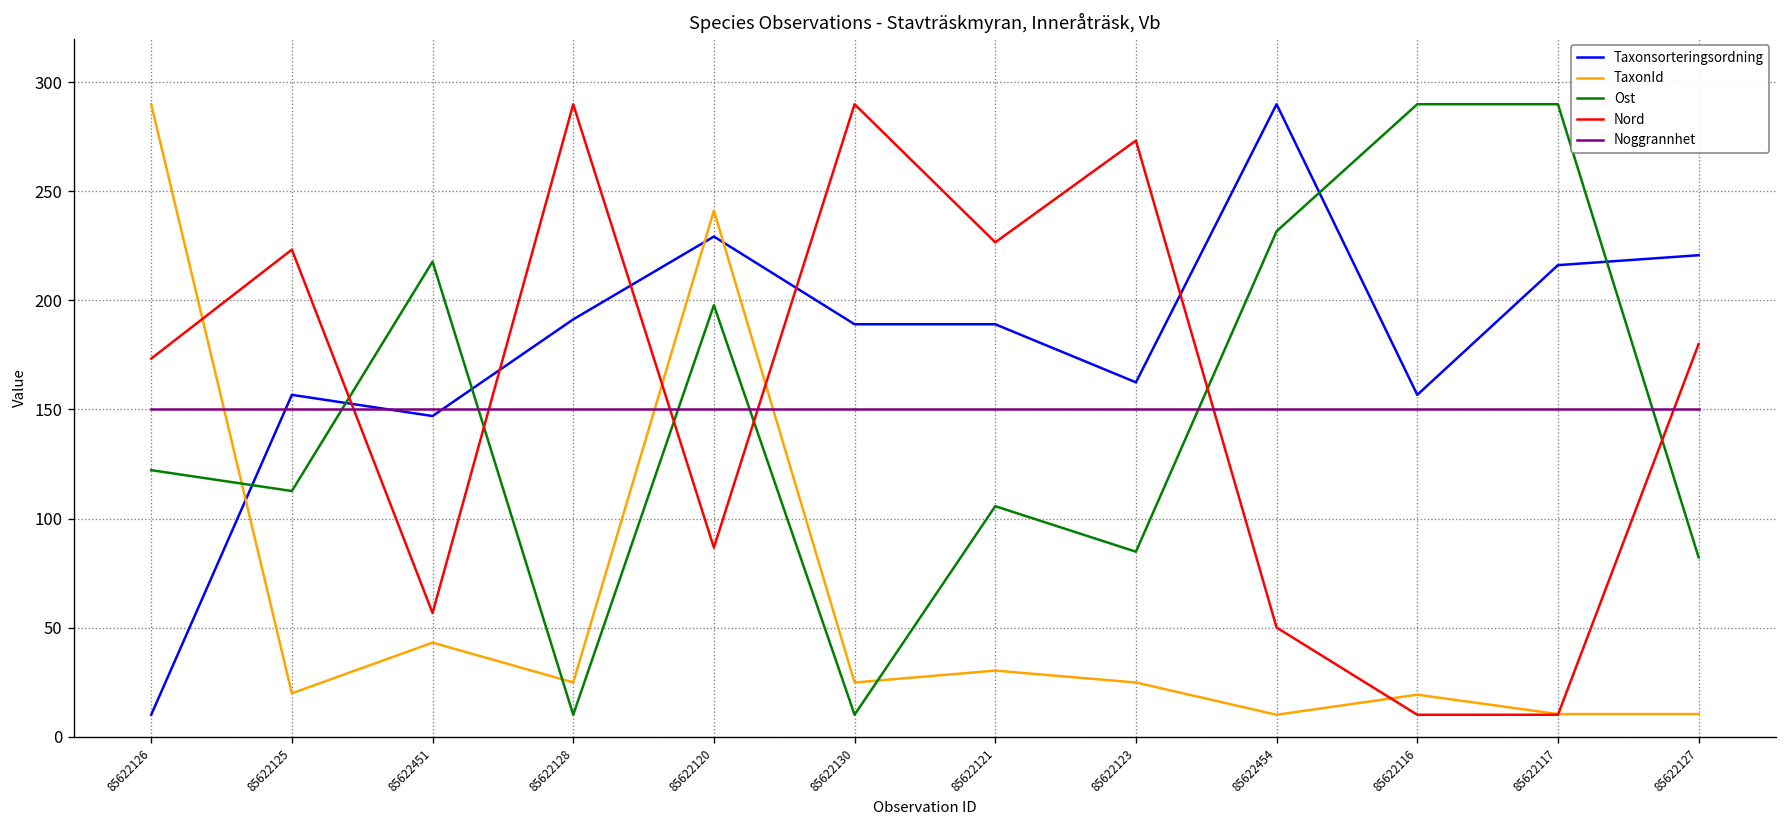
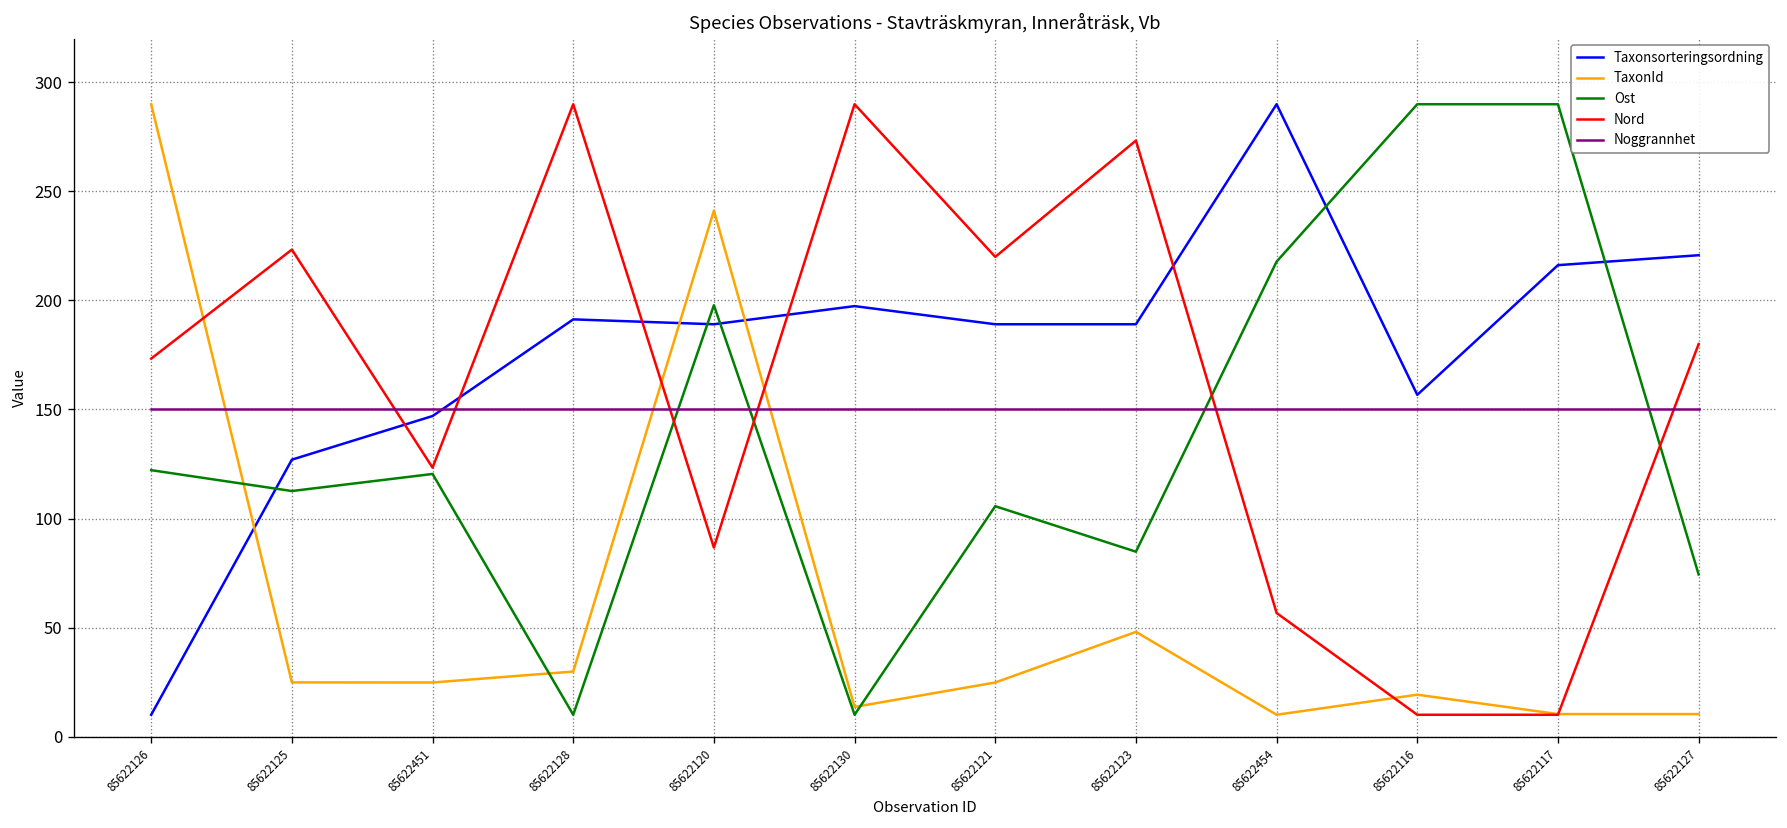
  {
    "Taxonsorteringsordning": {
      "85622126": 10,
-     "85622125": 157,
+     "85622125": 127,
      "85622451": 147,
      "85622128": 191,
-     "85622120": 229,
-     "85622130": 189,
+     "85622120": 189,
+     "85622130": 197,
      "85622121": 189,
-     "85622123": 162,
+     "85622123": 189,
      "85622454": 290,
      "85622116": 157,
      "85622117": 216,
      "85622127": 221
    },
    "TaxonId": {
      "85622126": 290,
-     "85622125": 20,
-     "85622451": 43,
-     "85622128": 25,
+     "85622125": 25,
+     "85622451": 25,
+     "85622128": 30,
      "85622120": 241,
-     "85622130": 25,
-     "85622121": 30,
-     "85622123": 25,
+     "85622130": 14,
+     "85622121": 25,
+     "85622123": 48,
      "85622454": 10,
      "85622116": 19,
      "85622127": 10
    },
    "Ost": {
      "85622126": 122,
      "85622125": 113,
-     "85622451": 218,
+     "85622451": 120,
      "85622128": 10,
      "85622120": 198,
      "85622130": 10,
      "85622121": 106,
      "85622123": 85,
-     "85622454": 232,
+     "85622454": 218,
      "85622116": 290,
      "85622117": 290,
-     "85622127": 82
+     "85622127": 74
    },
    "Nord": {
      "85622126": 173,
      "85622125": 223,
-     "85622451": 57,
+     "85622451": 123,
      "85622128": 290,
      "85622120": 87,
      "85622130": 290,
-     "85622121": 227,
+     "85622121": 220,
      "85622123": 273,
-     "85622454": 50,
+     "85622454": 57,
      "85622116": 10,
      "85622127": 180
    },
    "Noggrannhet": {
      "85622126": 150,
      "85622125": 150,
      "85622451": 150,
      "85622128": 150,
      "85622120": 150,
      "85622130": 150,
      "85622121": 150,
      "85622123": 150,
      "85622454": 150,
      "85622116": 150,
      "85622117": 150,
      "85622127": 150
    }
  }
